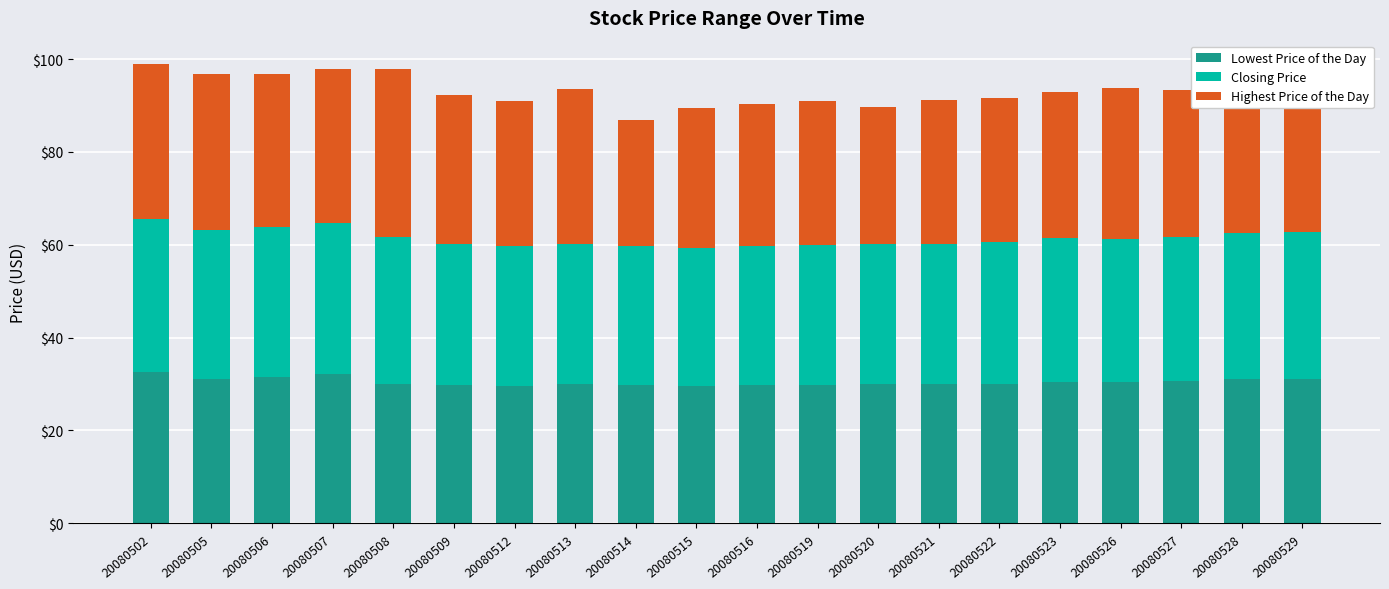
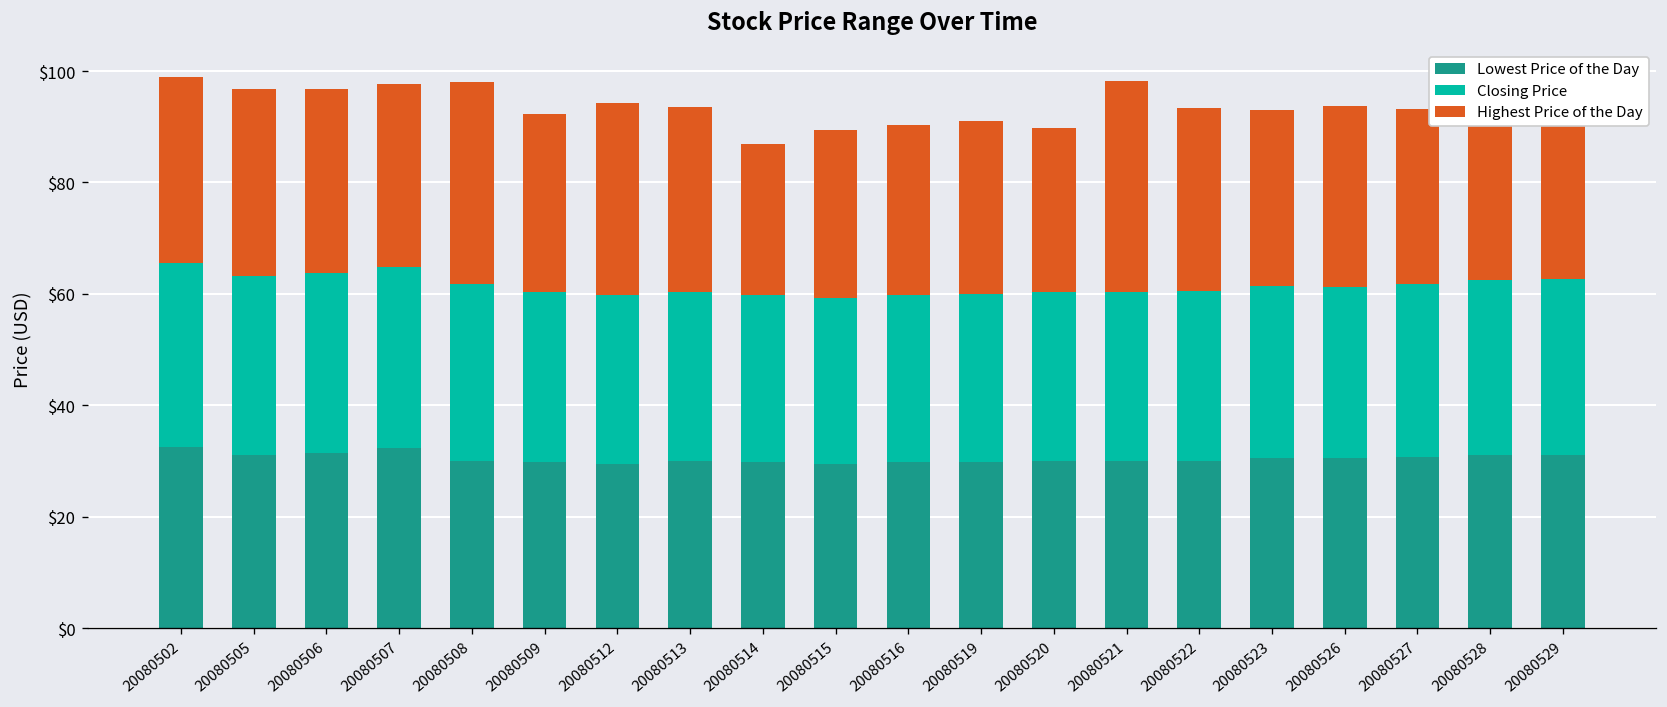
  {
    "Highest Price of the Day": {
      "20080502": "$34",
      "20080505": "$34",
      "20080506": "$33",
      "20080507": "$33",
      "20080508": "$36",
      "20080509": "$32",
-     "20080512": "$31",
+     "20080512": "$35",
      "20080513": "$33",
      "20080514": "$27",
      "20080515": "$30",
      "20080516": "$31",
      "20080519": "$31",
      "20080520": "$30",
-     "20080521": "$31",
-     "20080522": "$31",
+     "20080521": "$38",
+     "20080522": "$33",
      "20080523": "$32",
      "20080526": "$33",
      "20080527": "$32"
    }
  }
